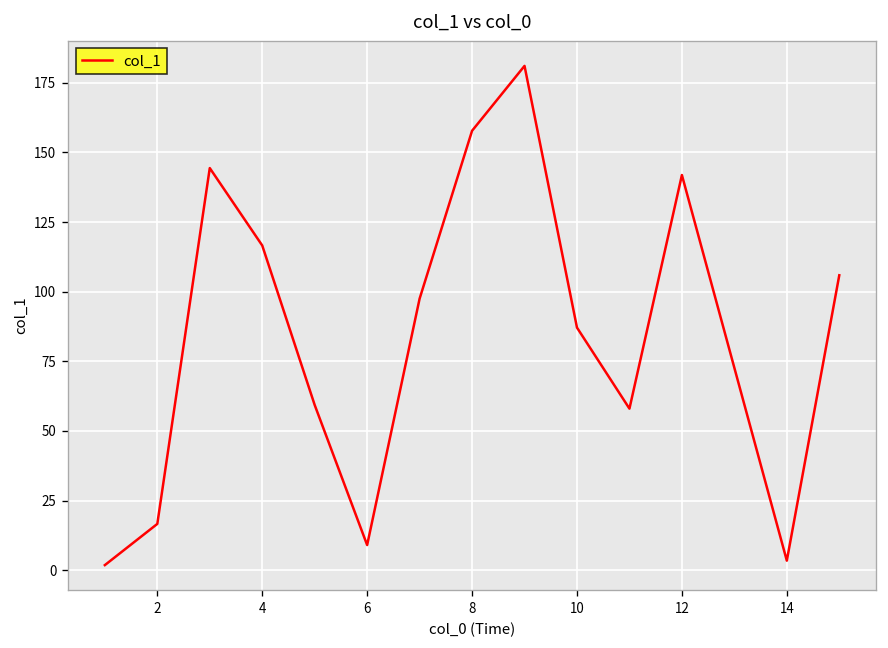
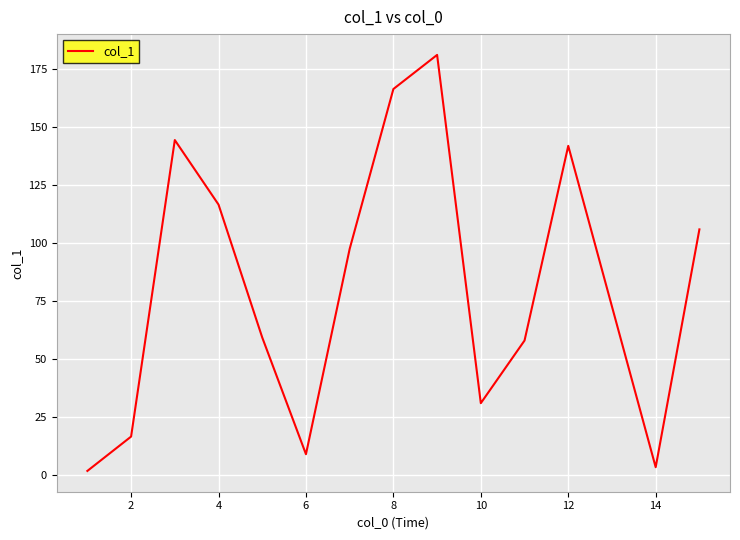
  {
    "2": 17,
    "4": 117,
    "6": 9,
-   "8": 158,
-   "10": 87,
+   "8": 166,
+   "10": 31,
    "12": 142,
    "14": 3
  }
